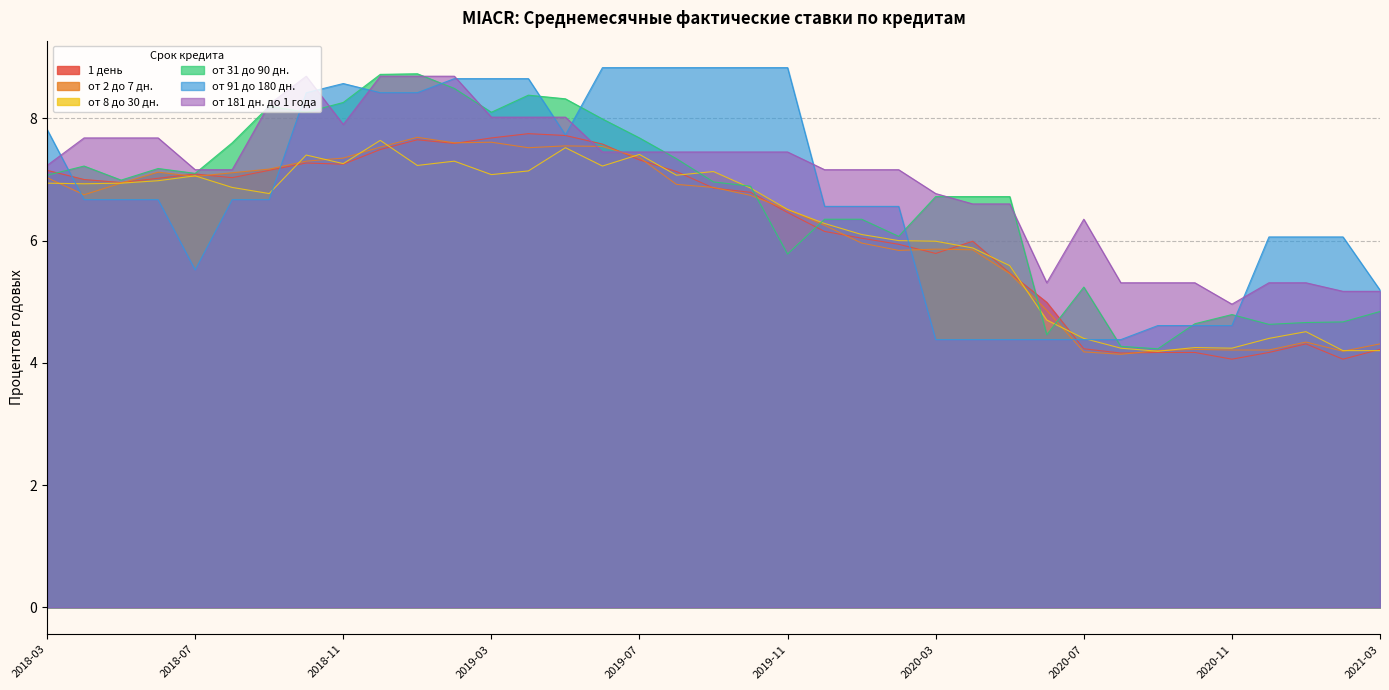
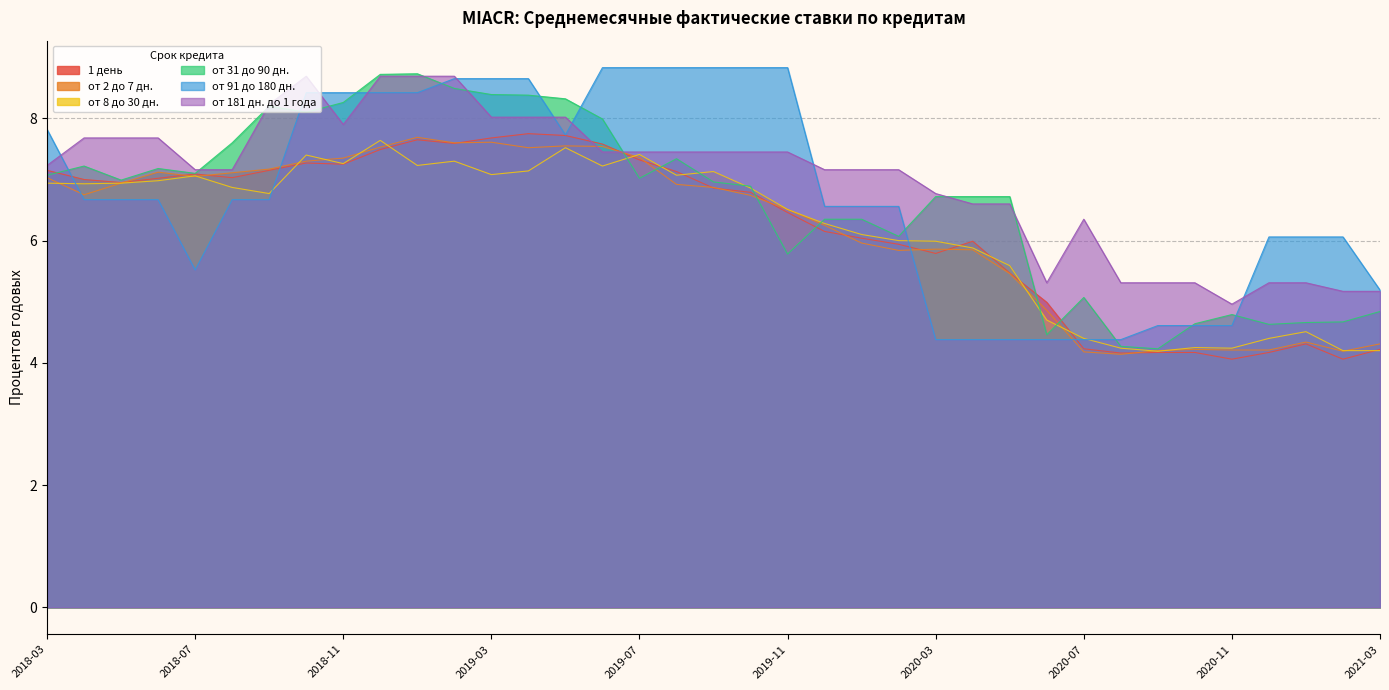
  {
    "от 8 до 30 дн.": {
      "2018-03": 6.9,
      "2019-03": 7.1,
      "2020-03": 6.0
    },
    "от 31 до 90 дн.": {
      "2018-11": 8.3,
-     "2019-03": 8.1,
-     "2019-07": 7.7,
+     "2019-03": 8.4,
+     "2019-07": 7.0,
      "2019-11": 5.8,
      "2020-03": 6.7,
-     "2020-07": 5.2,
+     "2020-07": 5.1,
      "2020-11": 4.8,
      "2021-03": 4.8
    },
    "от 91 до 180 дн.": {
      "2018-03": 7.8,
      "2018-07": 5.5,
-     "2018-11": 8.6,
+     "2018-11": 8.4,
      "2019-03": 8.7,
      "2019-07": 8.8,
      "2019-11": 8.8,
      "2020-03": 4.4,
      "2020-11": 4.6
    },
    "от 181 дн. до 1 года": {
      "2018-03": 7.2,
      "2018-07": 7.2,
      "2018-11": 7.9,
      "2019-03": 8.0,
      "2019-11": 7.5,
      "2020-03": 6.8,
      "2020-07": 6.4,
      "2020-11": 5.0
    }
  }
